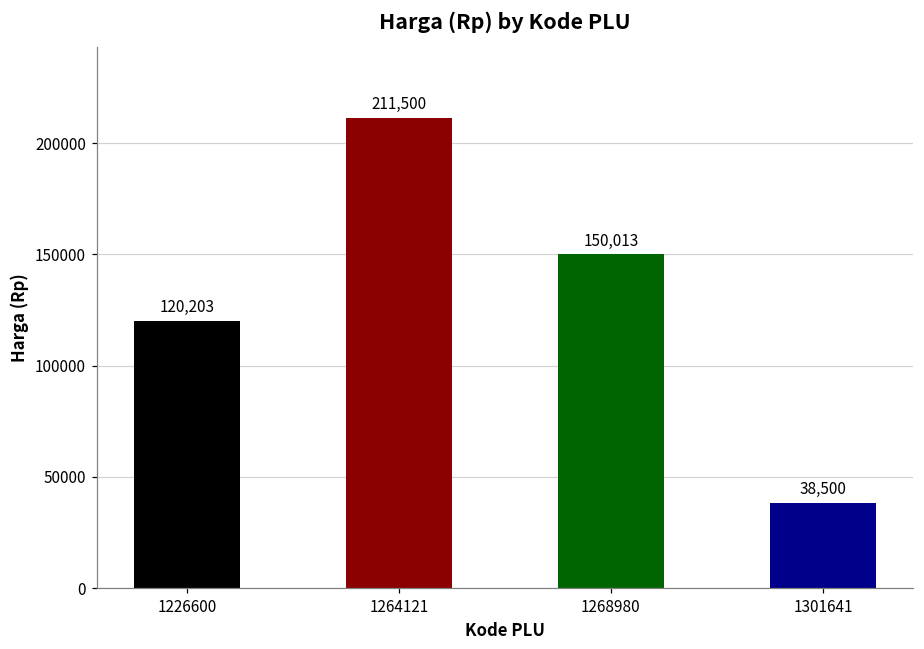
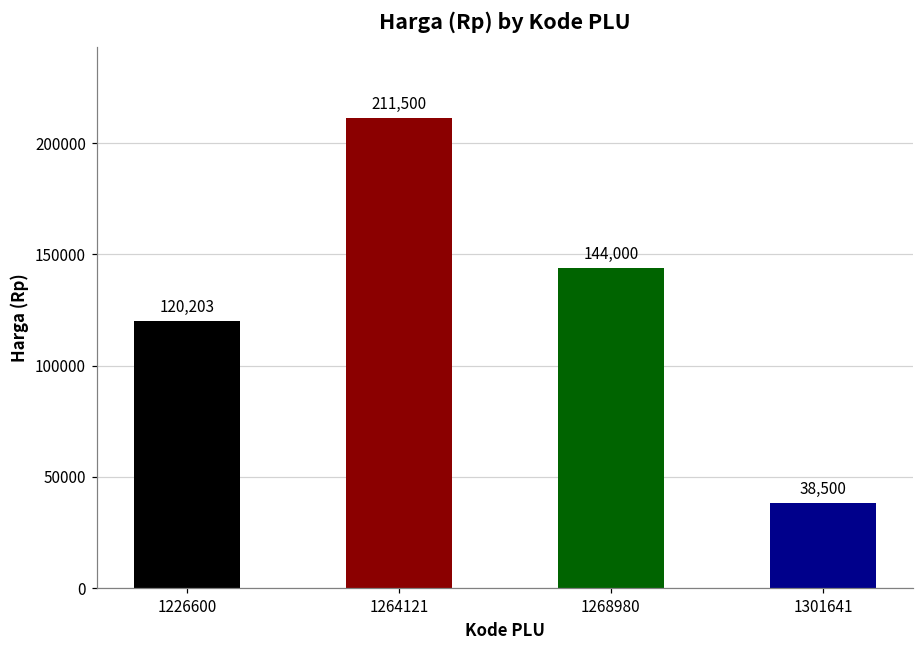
  {
    "1226600": "120,203",
    "1264121": "211,500",
-   "1268980": "150,013",
+   "1268980": "144,000",
    "1301641": "38,500"
  }
